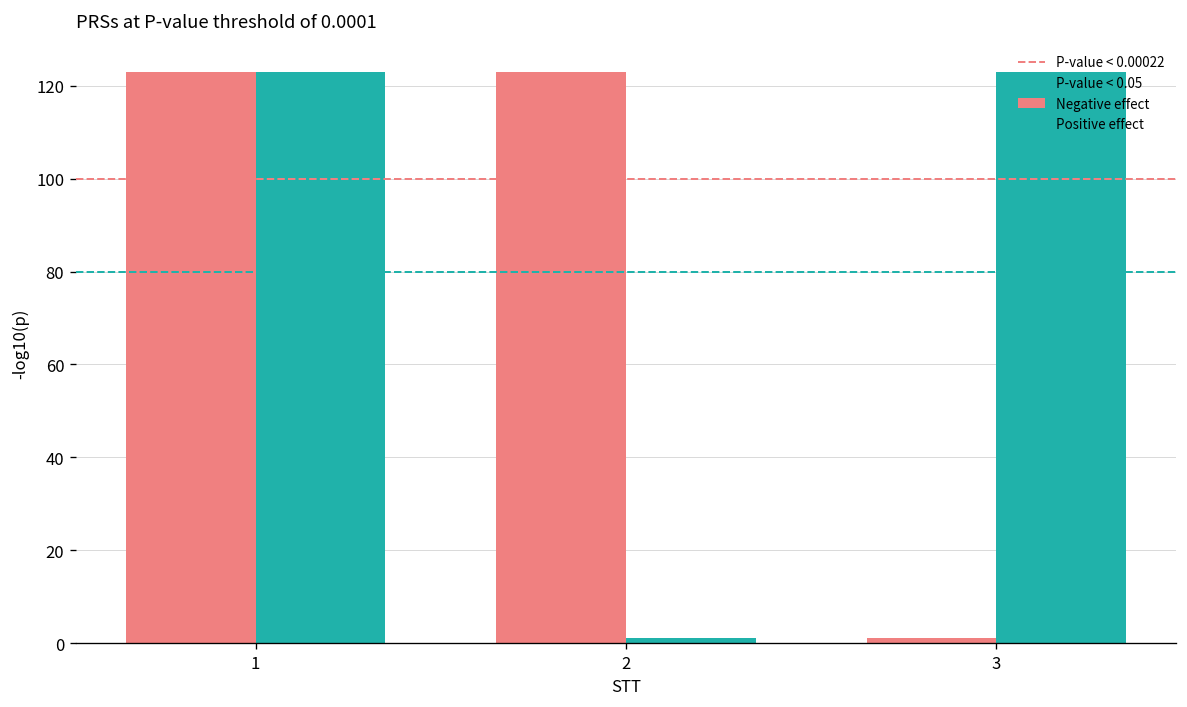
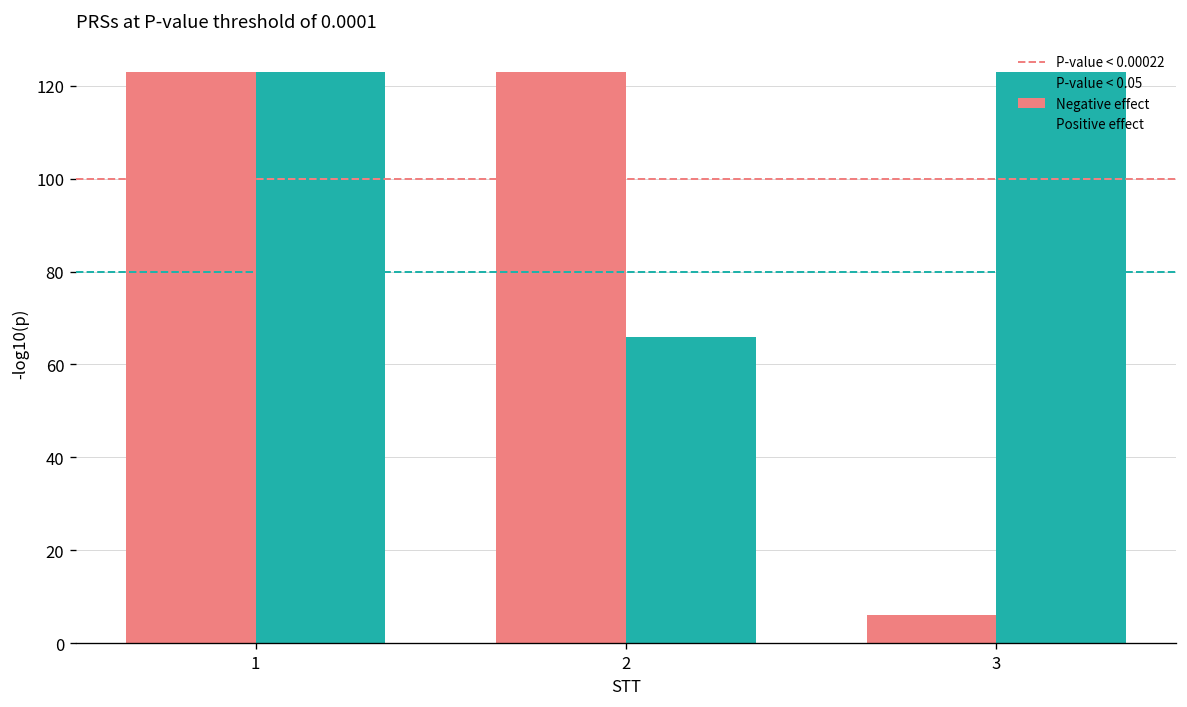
  {
    "Negative effect": {
      "1": 123,
      "2": 123,
-     "3": 1
+     "3": 6
    },
    "Positive effect": {
      "1": 123,
-     "2": 1,
+     "2": 66,
      "3": 123
    }
  }
